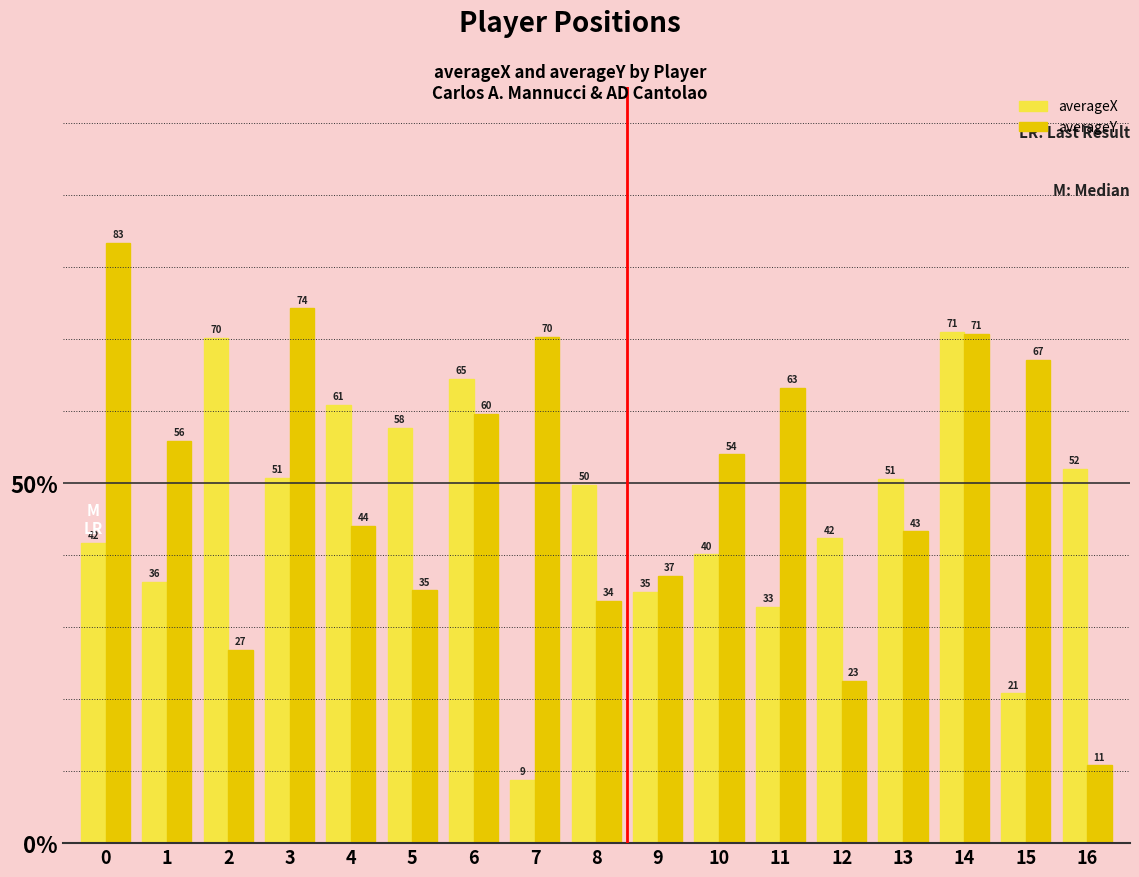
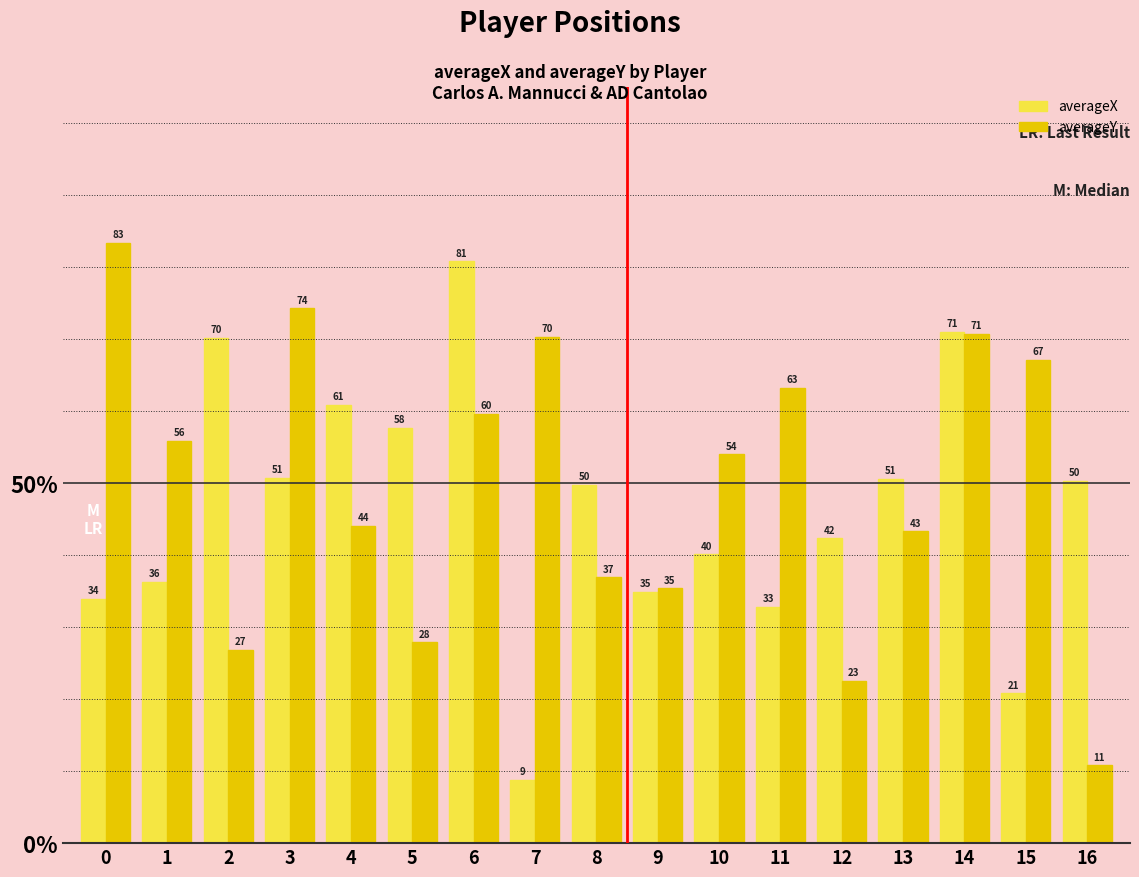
  {
    "averageX": {
-     "0": 42,
+     "0": 34,
      "1": 36,
      "2": 70,
      "3": 51,
      "4": 61,
      "5": 58,
-     "6": 65,
+     "6": 81,
      "7": 9,
      "8": 50,
      "9": 35,
      "10": 40,
      "11": 33,
      "12": 42,
      "13": 51,
      "14": 71,
      "15": 21,
-     "16": 52
+     "16": 50
    },
    "averageY": {
      "0": 83,
      "1": 56,
      "2": 27,
      "3": 74,
      "4": 44,
-     "5": 35,
+     "5": 28,
      "6": 60,
      "7": 70,
-     "8": 34,
-     "9": 37,
+     "8": 37,
+     "9": 35,
      "10": 54,
      "11": 63,
      "12": 23,
      "13": 43,
      "14": 71,
      "15": 67,
      "16": 11
    }
  }
